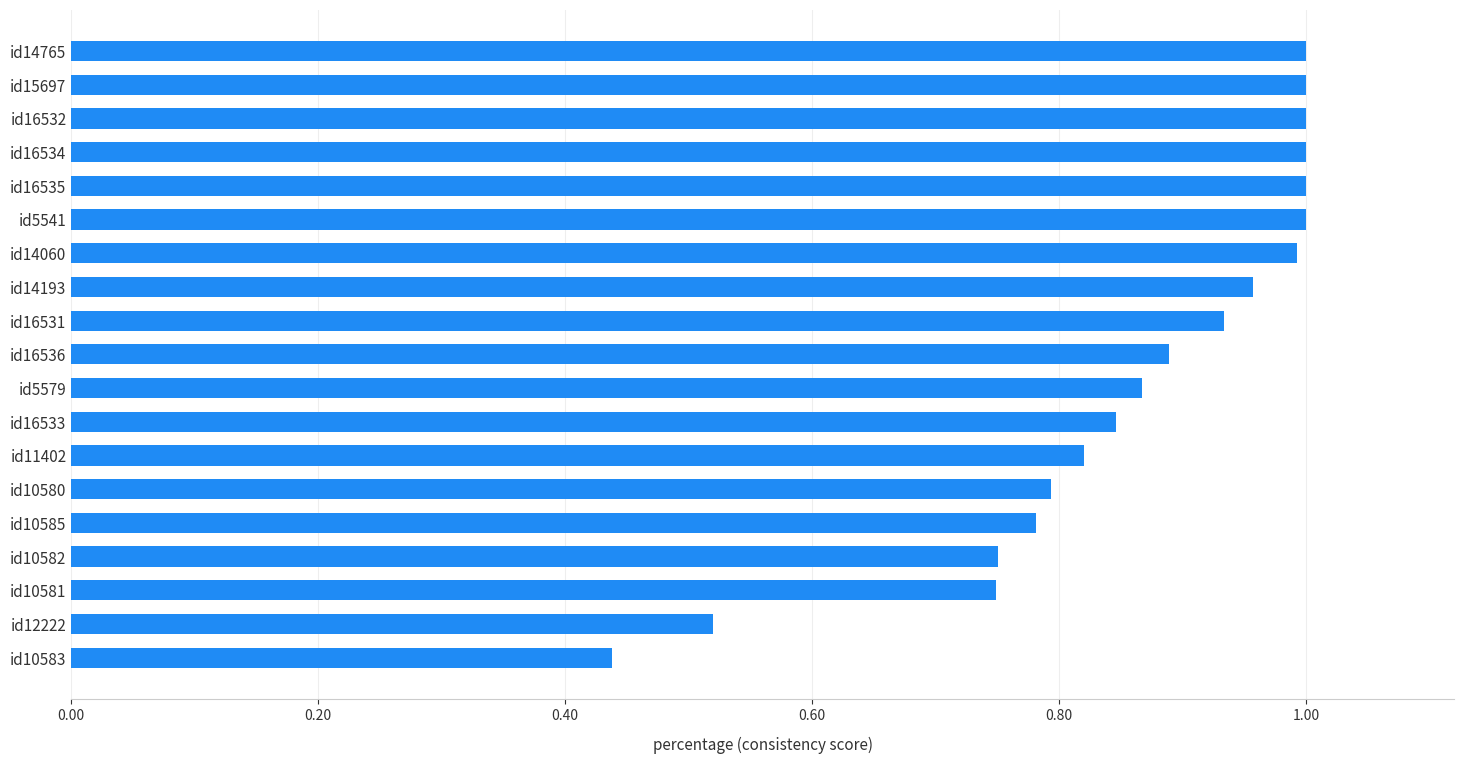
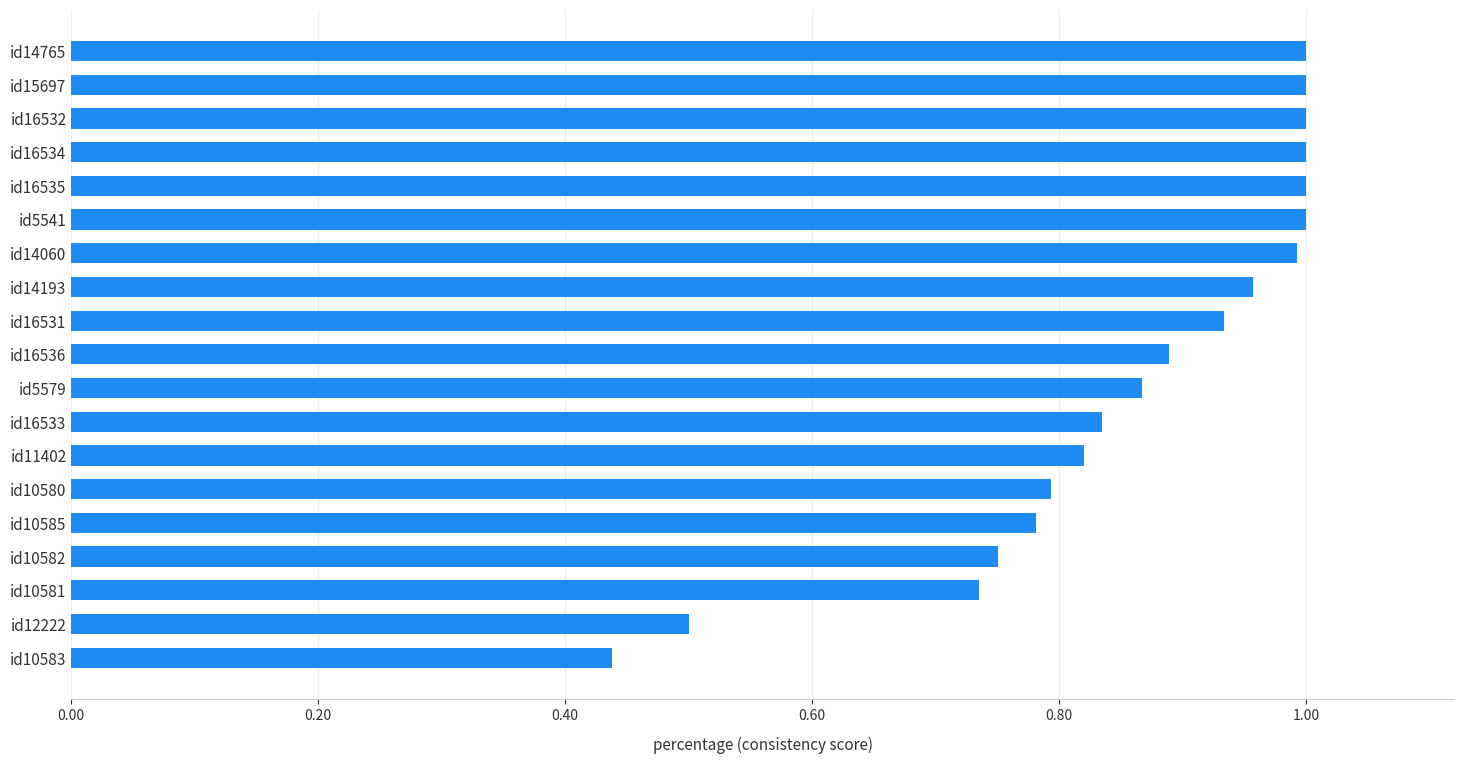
  {
    "id14765": 1.000,
    "id15697": 1.000,
    "id16532": 1.000,
    "id16534": 1.000,
    "id16535": 1.000,
    "id5541": 1.000,
    "id14060": 0.993,
    "id14193": 0.957,
    "id16531": 0.933,
    "id16536": 0.889,
    "id5579": 0.867,
-   "id16533": 0.846,
+   "id16533": 0.835,
    "id11402": 0.820,
    "id10580": 0.793,
    "id10585": 0.781,
    "id10582": 0.750,
-   "id10581": 0.749,
-   "id12222": 0.52,
+   "id10581": 0.735,
+   "id12222": 0.50,
    "id10583": 0.438
  }
